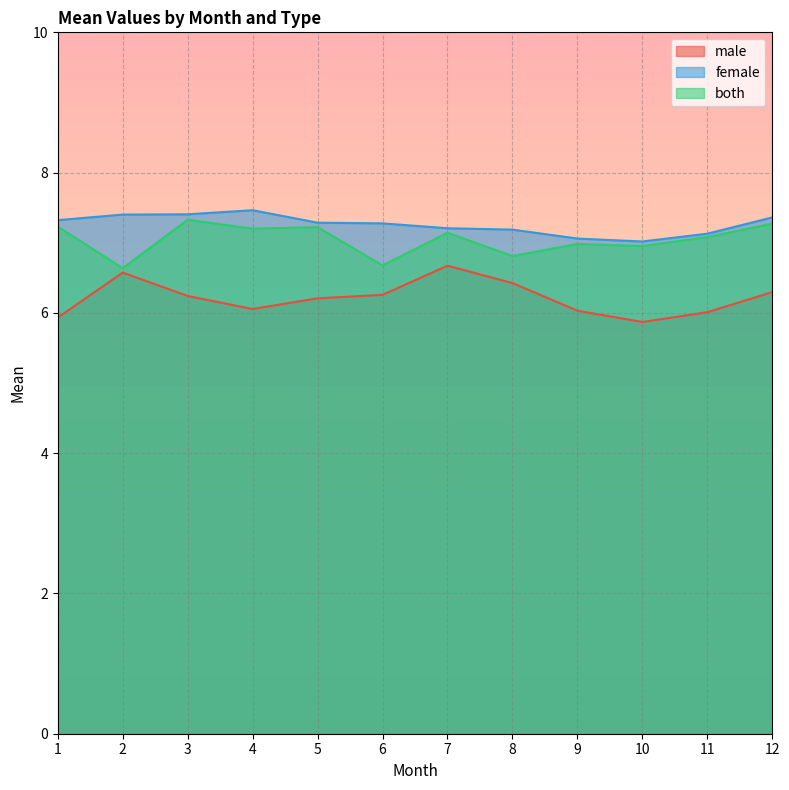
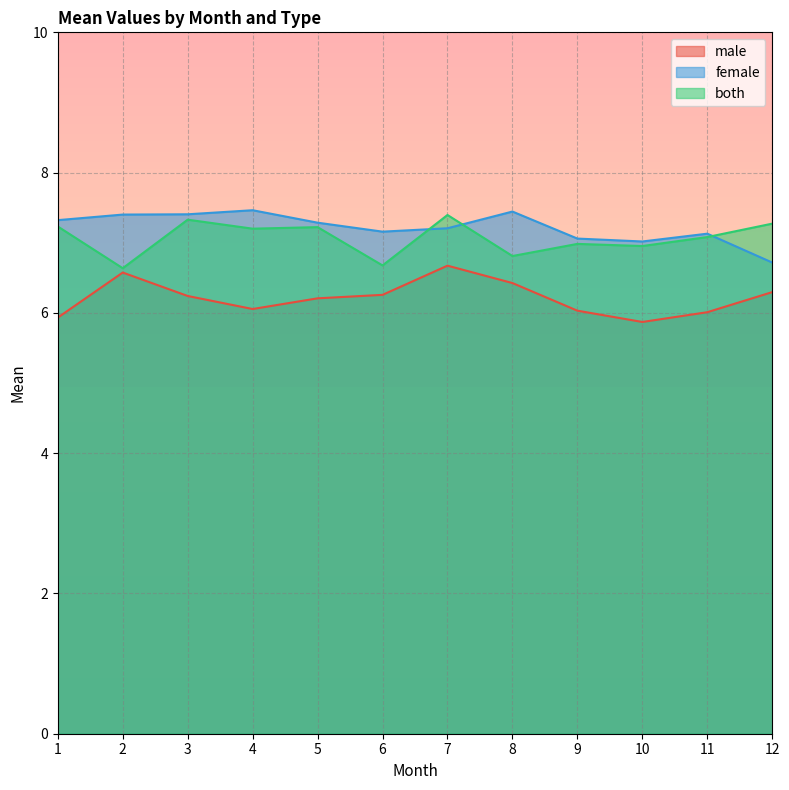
  {
    "male": {
      "1": 5.9,
      "2": 6.6,
      "3": 6.2,
      "4": 6.1,
      "5": 6.2,
      "6": 6.3,
      "7": 6.7,
      "8": 6.4,
      "9": 6.0,
      "10": 5.9,
      "11": 6.0,
      "12": 6.3
    },
    "female": {
      "1": 7.3,
      "2": 7.4,
      "3": 7.4,
      "4": 7.5,
      "5": 7.3,
-     "6": 7.3,
+     "6": 7.2,
      "7": 7.2,
-     "8": 7.2,
+     "8": 7.4,
      "9": 7.1,
      "10": 7.0,
      "11": 7.1,
-     "12": 7.4
+     "12": 6.7
    },
    "both": {
      "1": 7.2,
      "2": 6.6,
      "3": 7.3,
      "4": 7.2,
      "5": 7.2,
      "6": 6.7,
-     "7": 7.1,
+     "7": 7.4,
      "8": 6.8,
      "9": 7.0,
      "10": 7.0,
      "11": 7.1,
      "12": 7.3
    }
  }
